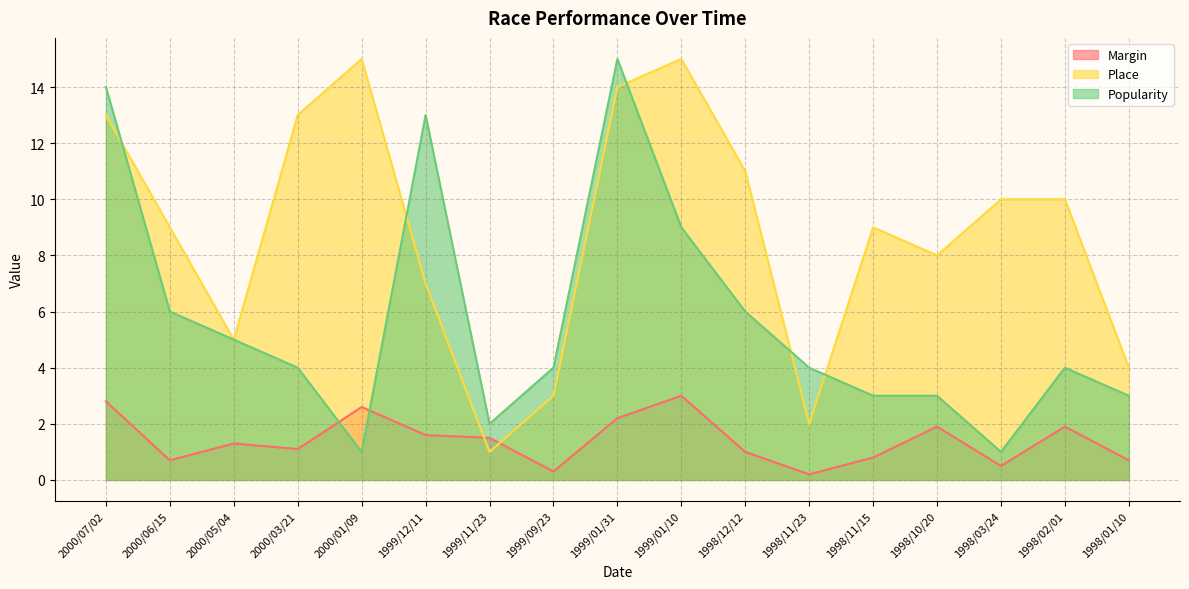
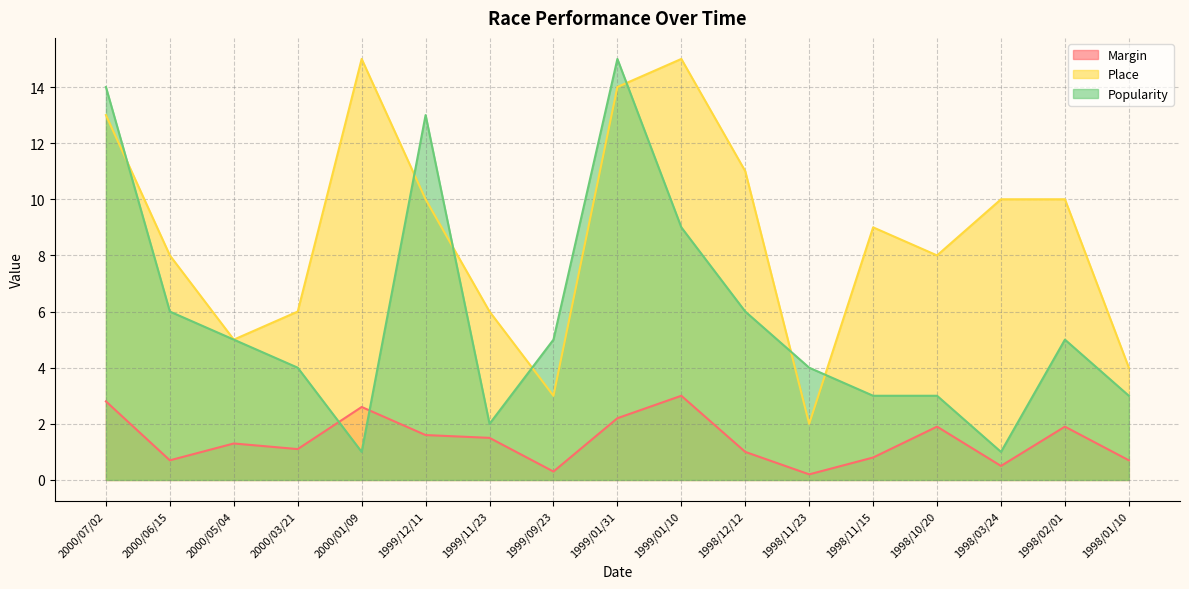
  {
    "Margin": {
      "2000/07/02": 2.8,
      "2000/06/15": 0.7,
      "2000/05/04": 1.3,
      "2000/03/21": 1.1,
      "2000/01/09": 2.6,
      "1999/12/11": 1.6,
      "1999/11/23": 1.5,
      "1999/09/23": 0.3,
      "1999/01/31": 2.2,
      "1999/01/10": 3,
      "1998/12/12": 1,
      "1998/11/23": 0.2,
      "1998/11/15": 0.8,
      "1998/10/20": 1.9,
      "1998/03/24": 0.5,
      "1998/02/01": 1.9,
      "1998/01/10": 0.7
    },
    "Place": {
      "2000/07/02": 13,
-     "2000/06/15": 9,
-     "2000/03/21": 13,
+     "2000/06/15": 8,
+     "2000/03/21": 6,
      "2000/01/09": 15,
-     "1999/12/11": 7,
-     "1999/11/23": 1,
+     "1999/12/11": 10,
+     "1999/11/23": 6,
      "1999/09/23": 3,
      "1999/01/31": 14,
      "1999/01/10": 15,
      "1998/12/12": 11,
      "1998/11/23": 2,
      "1998/11/15": 9,
      "1998/10/20": 8,
      "1998/03/24": 10,
      "1998/02/01": 10,
      "1998/01/10": 4
    },
    "Popularity": {
      "2000/07/02": 14,
      "2000/06/15": 6,
      "2000/03/21": 4,
      "2000/01/09": 1,
      "1999/12/11": 13,
      "1999/11/23": 2,
-     "1999/09/23": 4,
+     "1999/09/23": 5,
      "1999/01/31": 15,
      "1999/01/10": 9,
      "1998/12/12": 6,
      "1998/11/23": 4,
      "1998/11/15": 3,
      "1998/10/20": 3,
      "1998/03/24": 1,
-     "1998/02/01": 4,
+     "1998/02/01": 5,
      "1998/01/10": 3
    }
  }
